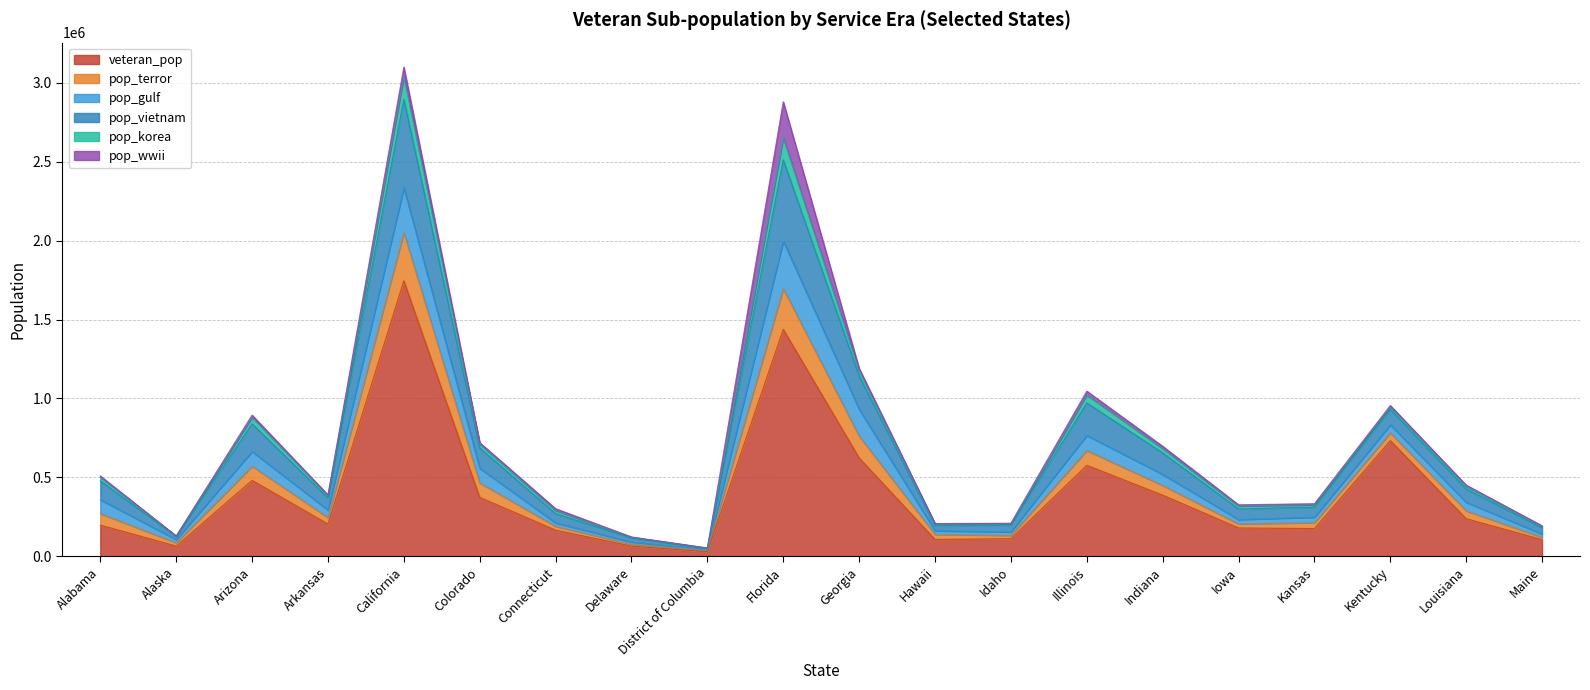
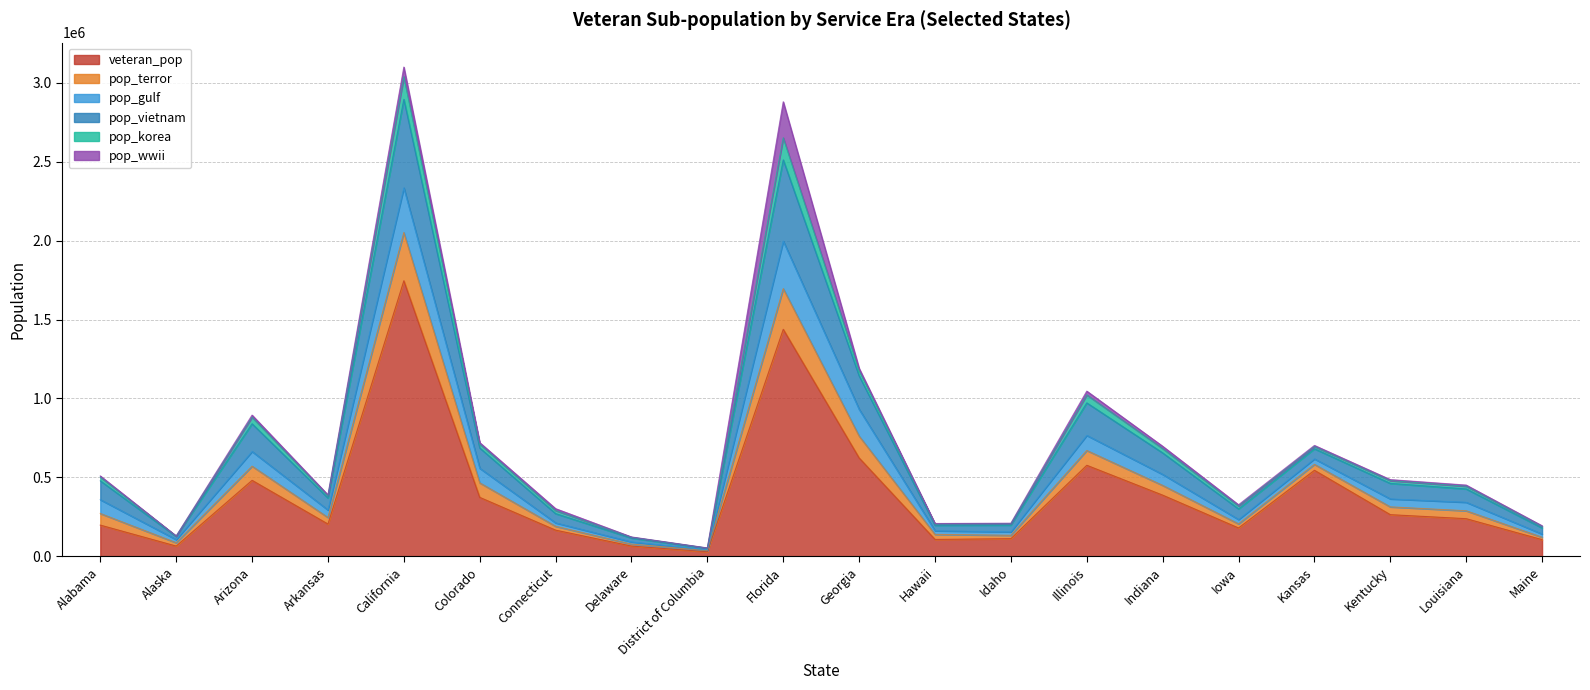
  {
    "veteran_pop": {
      "Alabama": 200000,
      "Alaska": 60000,
      "Arizona": 480000,
      "Arkansas": 200000,
      "California": 1750000,
      "Colorado": 370000,
      "Connecticut": 160000,
      "Florida": 1440000,
      "Georgia": 620000,
      "Hawaii": 110000,
      "Idaho": 110000,
      "Illinois": 580000,
      "Indiana": 390000,
      "Iowa": 180000,
-     "Kansas": 180000,
-     "Kentucky": 730000,
+     "Kansas": 540000,
+     "Kentucky": 260000,
      "Louisiana": 240000
    },
    "pop_terror": {
      "Alabama": 70000,
      "Alaska": 20000,
      "Arizona": 90000,
      "Arkansas": 40000,
      "California": 310000,
      "Colorado": 90000,
      "Connecticut": 20000,
      "Florida": 260000,
      "Georgia": 140000,
      "Hawaii": 30000,
      "Idaho": 20000,
      "Illinois": 90000,
      "Indiana": 60000,
      "Iowa": 30000,
      "Kansas": 40000,
      "Kentucky": 50000,
      "Louisiana": 50000
    },
    "pop_korea": {
      "California": 140000,
      "Florida": 140000,
      "Illinois": 50000
    },
    "pop_wwii": {
      "California": 60000,
      "Florida": 230000,
      "Illinois": 20000
    }
  }
